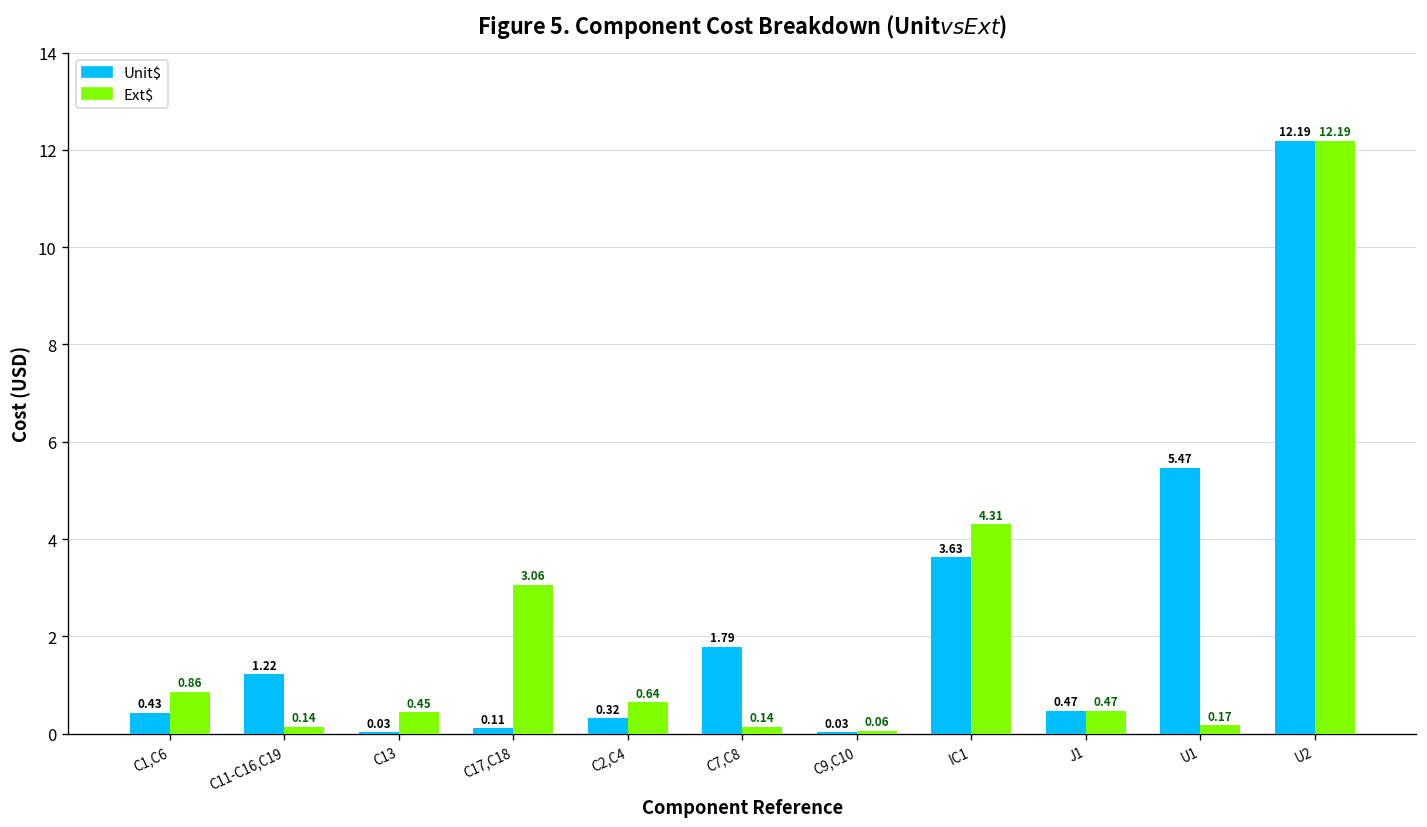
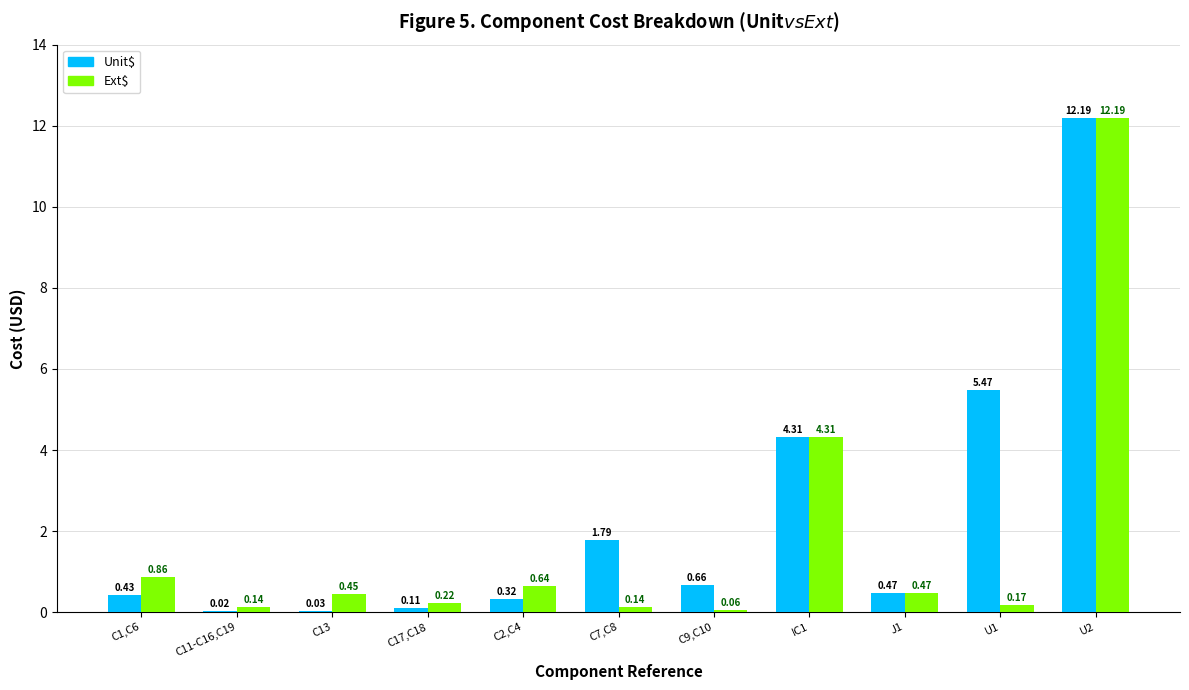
  {
    "Unit$": {
      "C1,C6": 0.43,
-     "C11-C16,C19": 1.22,
+     "C11-C16,C19": 0.02,
      "C13": 0.03,
      "C17,C18": 0.11,
      "C2,C4": 0.32,
      "C7,C8": 1.79,
-     "C9,C10": 0.03,
-     "IC1": 3.63,
+     "C9,C10": 0.66,
+     "IC1": 4.31,
      "J1": 0.47,
      "U1": 5.47,
      "U2": 12.19
    },
    "Ext$": {
      "C1,C6": 0.86,
      "C11-C16,C19": 0.14,
      "C13": 0.45,
-     "C17,C18": 3.06,
+     "C17,C18": 0.22,
      "C2,C4": 0.64,
      "C7,C8": 0.14,
      "C9,C10": 0.06,
      "IC1": 4.31,
      "J1": 0.47,
      "U1": 0.17,
      "U2": 12.19
    }
  }
